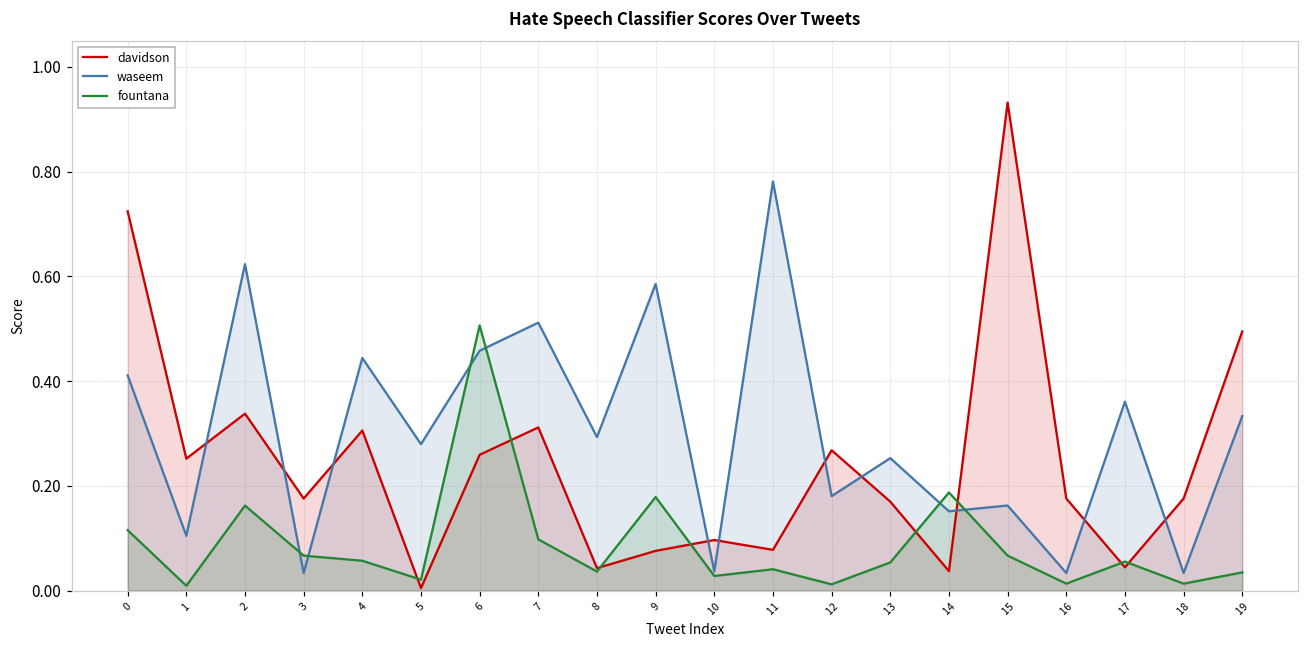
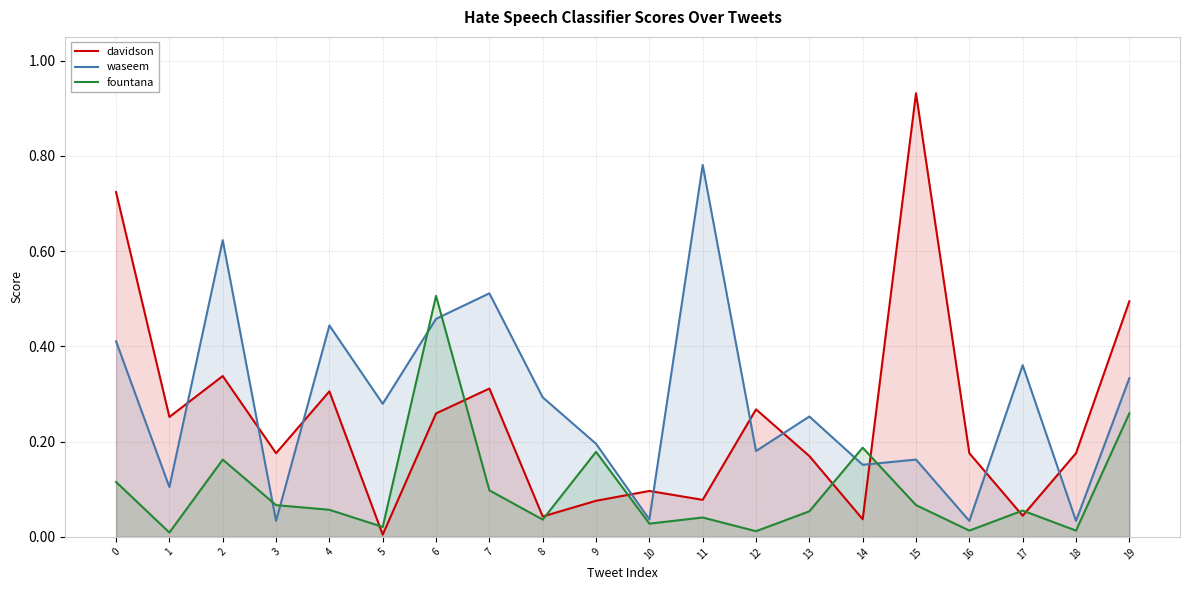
  {
    "davidson": {
      "0": 0.72,
      "1": 0.25,
      "2": 0.34,
      "3": 0.18,
      "4": 0.31,
      "5": 0.00,
      "6": 0.26,
      "7": 0.31,
      "8": 0.04,
      "9": 0.08,
      "10": 0.10,
      "11": 0.08,
      "12": 0.27,
      "13": 0.17,
      "14": 0.04,
      "15": 0.93,
      "16": 0.18,
      "17": 0.04,
      "18": 0.18,
      "19": 0.49
    },
    "waseem": {
      "0": 0.41,
      "1": 0.10,
      "2": 0.62,
      "3": 0.03,
      "4": 0.44,
      "5": 0.28,
      "6": 0.46,
      "7": 0.51,
      "8": 0.29,
-     "9": 0.59,
+     "9": 0.20,
      "10": 0.04,
      "11": 0.78,
      "12": 0.18,
      "13": 0.25,
      "14": 0.15,
      "15": 0.16,
      "16": 0.03,
      "17": 0.36,
      "18": 0.03,
      "19": 0.33
    },
    "fountana": {
      "0": 0.12,
      "1": 0.01,
      "2": 0.16,
      "3": 0.07,
      "4": 0.06,
      "5": 0.02,
      "6": 0.51,
      "7": 0.10,
      "8": 0.04,
      "9": 0.18,
      "10": 0.03,
      "11": 0.04,
      "12": 0.01,
      "13": 0.05,
      "14": 0.19,
      "15": 0.07,
      "16": 0.01,
      "17": 0.06,
      "18": 0.01,
-     "19": 0.03
+     "19": 0.26
    }
  }
